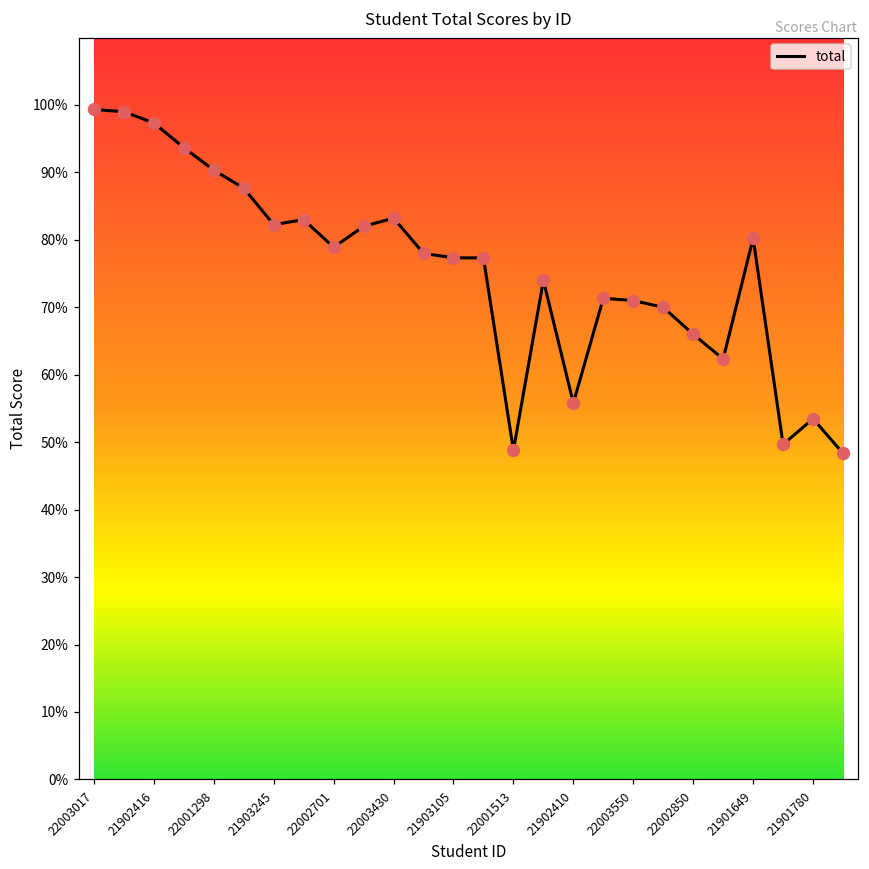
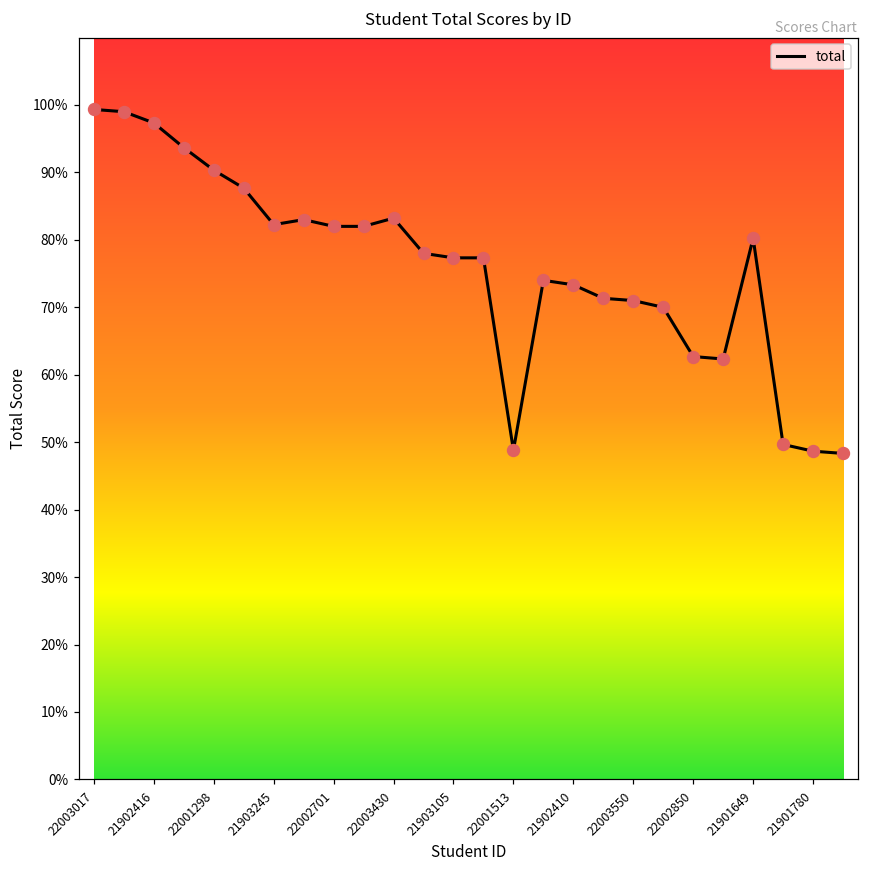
  {
    "22003017": "99%",
    "21902416": "97%",
    "22001298": "90%",
    "21903245": "82%",
-   "22002701": "79%",
+   "22002701": "82%",
    "22003430": "83%",
    "21903105": "77%",
    "22001513": "49%",
-   "21902410": "56%",
+   "21902410": "73%",
    "22003550": "71%",
-   "22002850": "66%",
+   "22002850": "63%",
    "21901649": "80%",
-   "21901780": "53%"
+   "21901780": "49%"
  }
